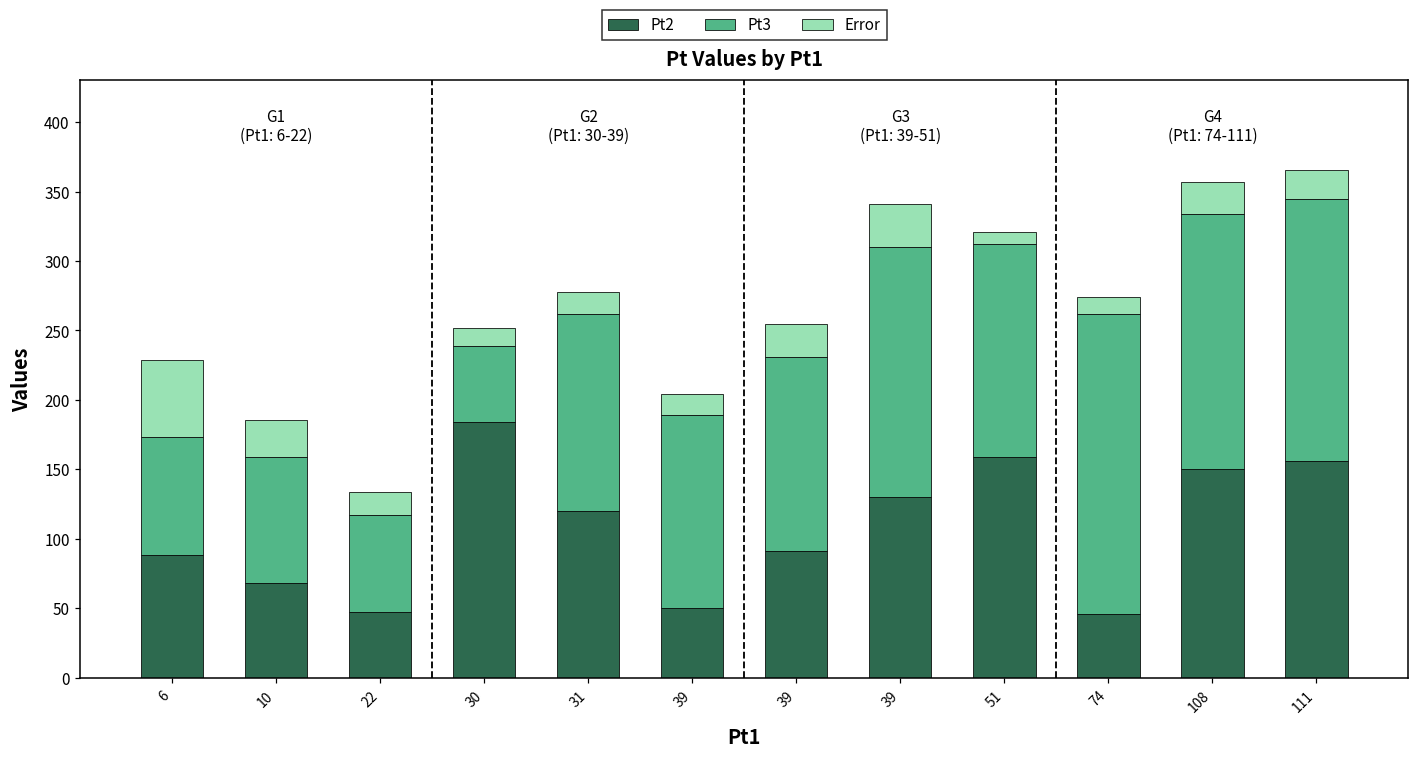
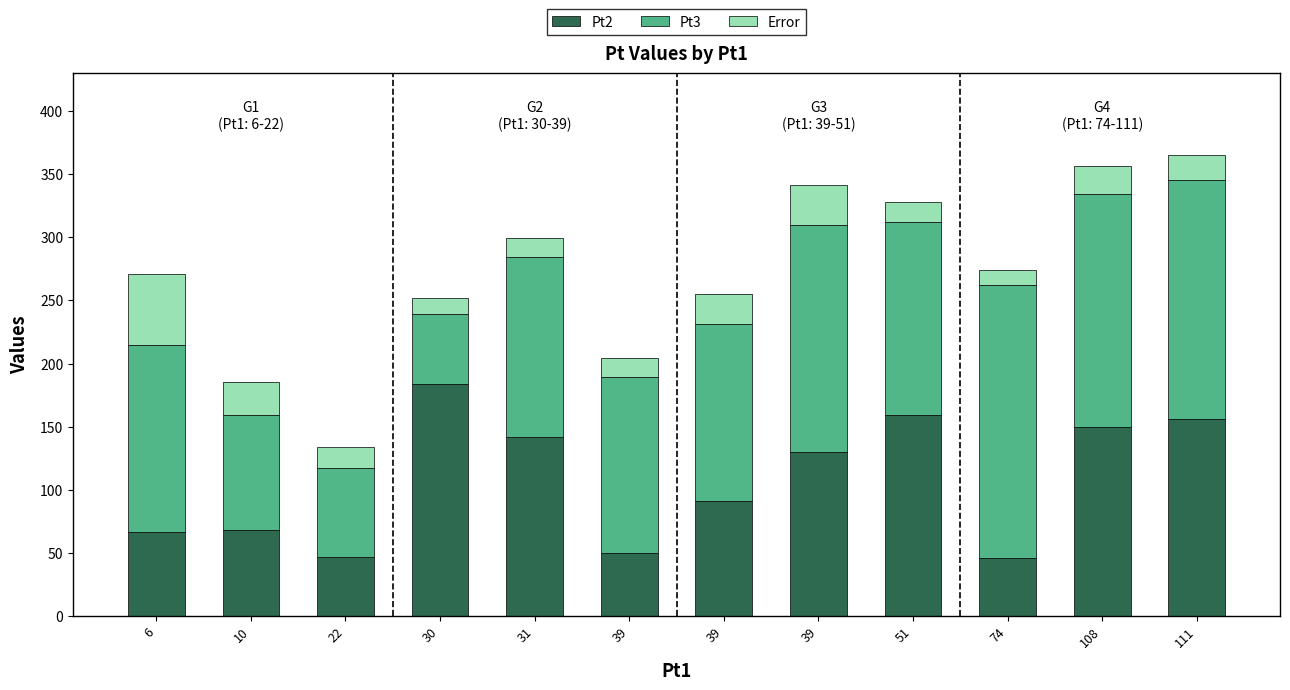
  {
    "Pt2": {
-     "6": 88,
+     "6": 67,
      "10": 68,
      "22": 47,
      "30": 184,
-     "31": 120,
+     "31": 142,
      "51": 159,
      "74": 46,
      "108": 150,
      "111": 156
    },
    "Pt3": {
-     "6": 85,
+     "6": 148,
      "10": 91,
      "22": 70,
      "30": 55,
      "31": 142,
      "51": 153,
      "74": 216,
      "108": 184,
      "111": 189
    },
    "Error": {
      "6": 56,
      "10": 26,
      "22": 17,
      "30": 13,
      "31": 15,
-     "51": 9,
+     "51": 16,
      "74": 12,
      "108": 23,
      "111": 21
    }
  }
